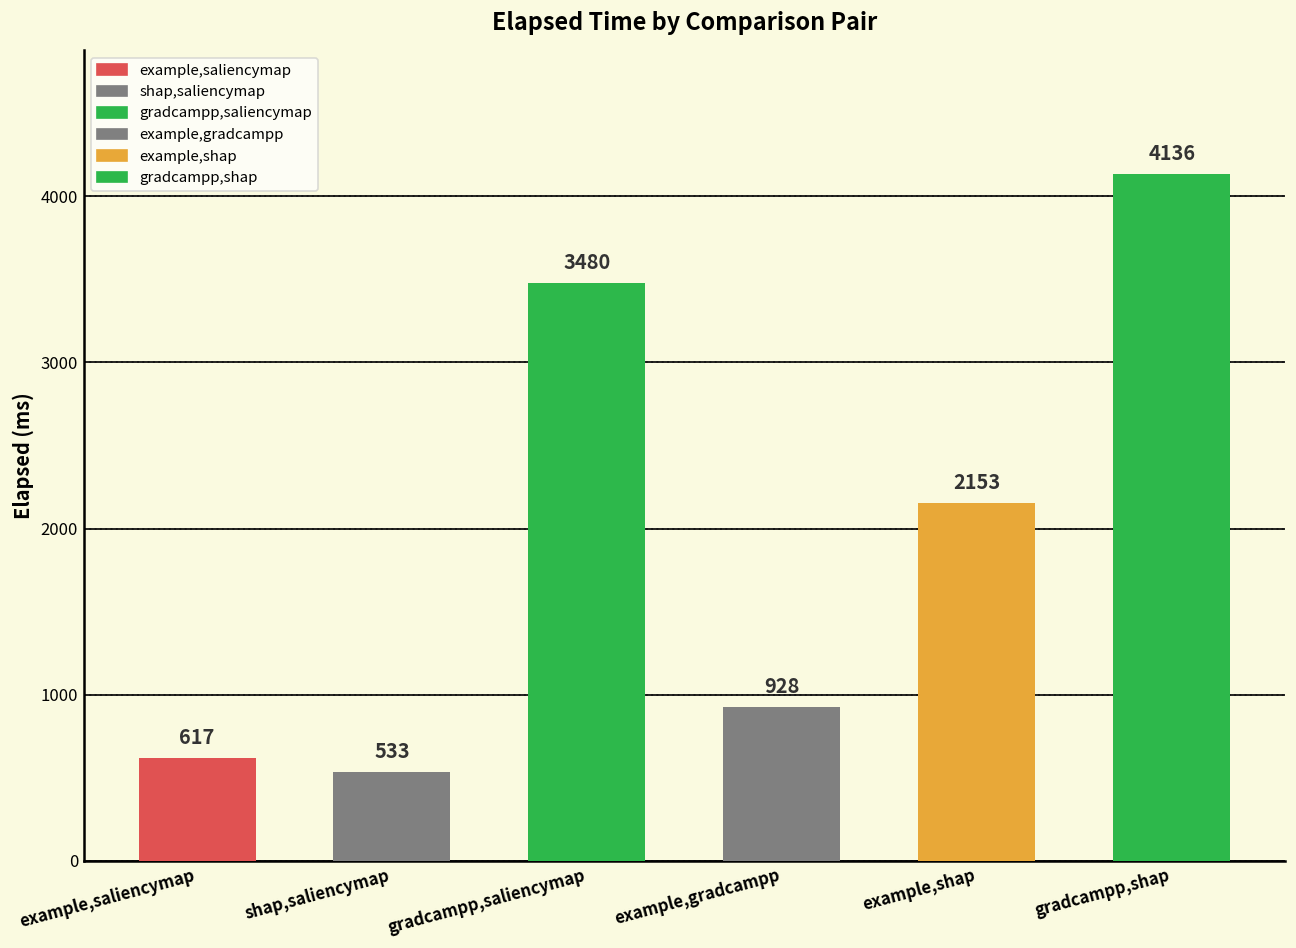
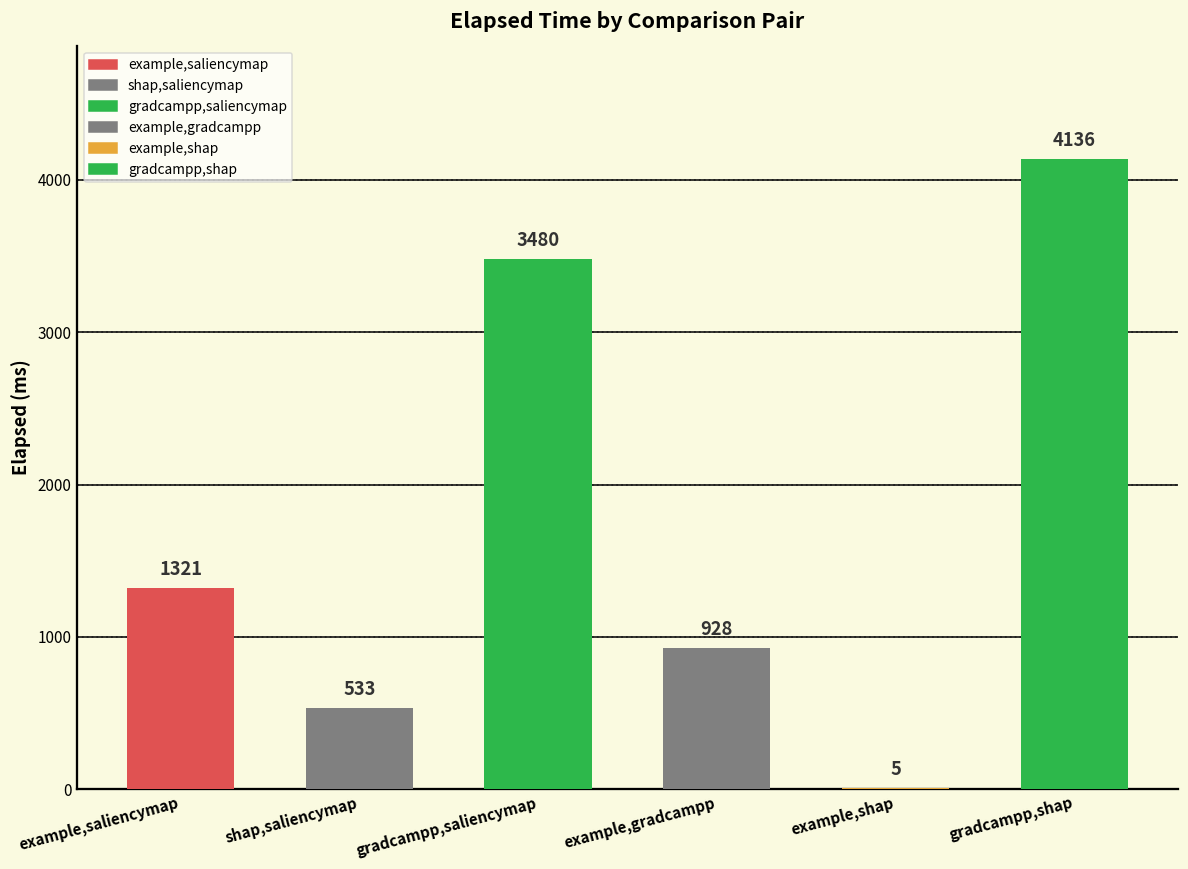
  {
-   "example,saliencymap": 617,
+   "example,saliencymap": 1321,
    "shap,saliencymap": 533,
    "gradcampp,saliencymap": 3480,
    "example,gradcampp": 928,
-   "example,shap": 2153,
+   "example,shap": 5,
    "gradcampp,shap": 4136
  }
